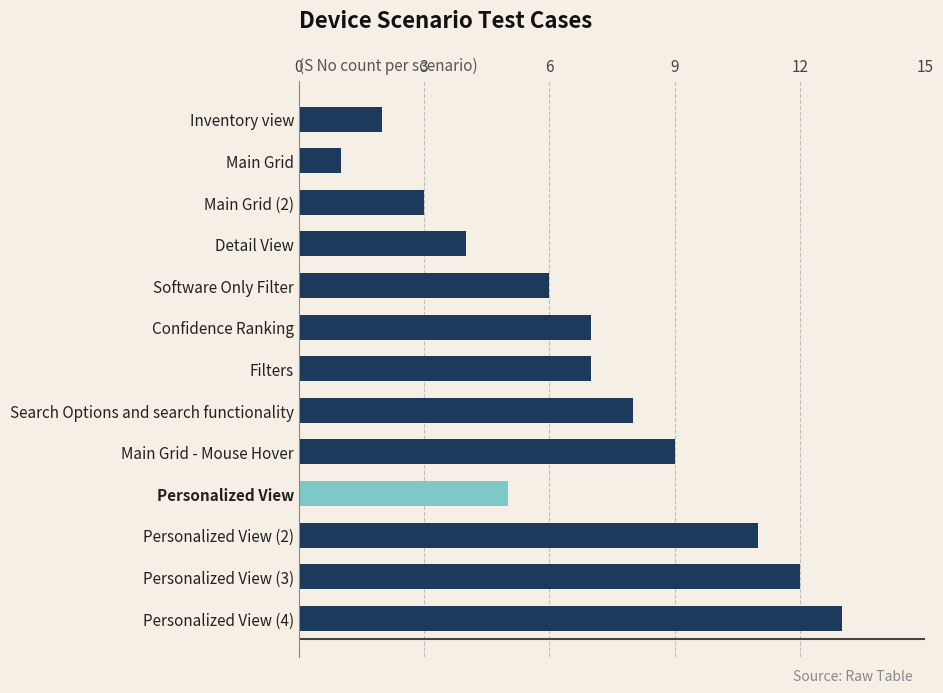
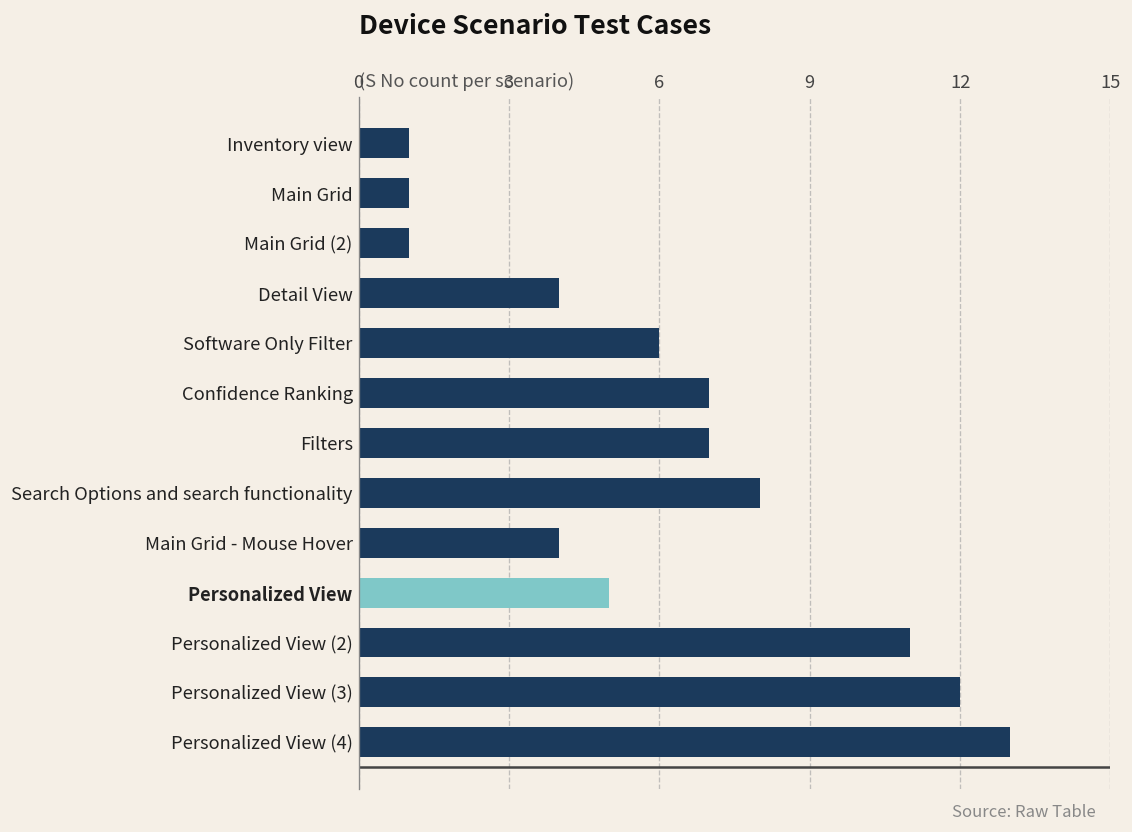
  {
-   "Inventory view": 2,
+   "Inventory view": 1,
    "Main Grid": 1,
-   "Main Grid (2)": 3,
+   "Main Grid (2)": 1,
    "Detail View": 4,
    "Software Only Filter": 6,
    "Confidence Ranking": 7,
    "Filters": 7,
    "Search Options and search functionality": 8,
-   "Main Grid - Mouse Hover": 9,
+   "Main Grid - Mouse Hover": 4,
    "Personalized View": 5,
    "Personalized View (2)": 11,
    "Personalized View (3)": 12,
    "Personalized View (4)": 13
  }
